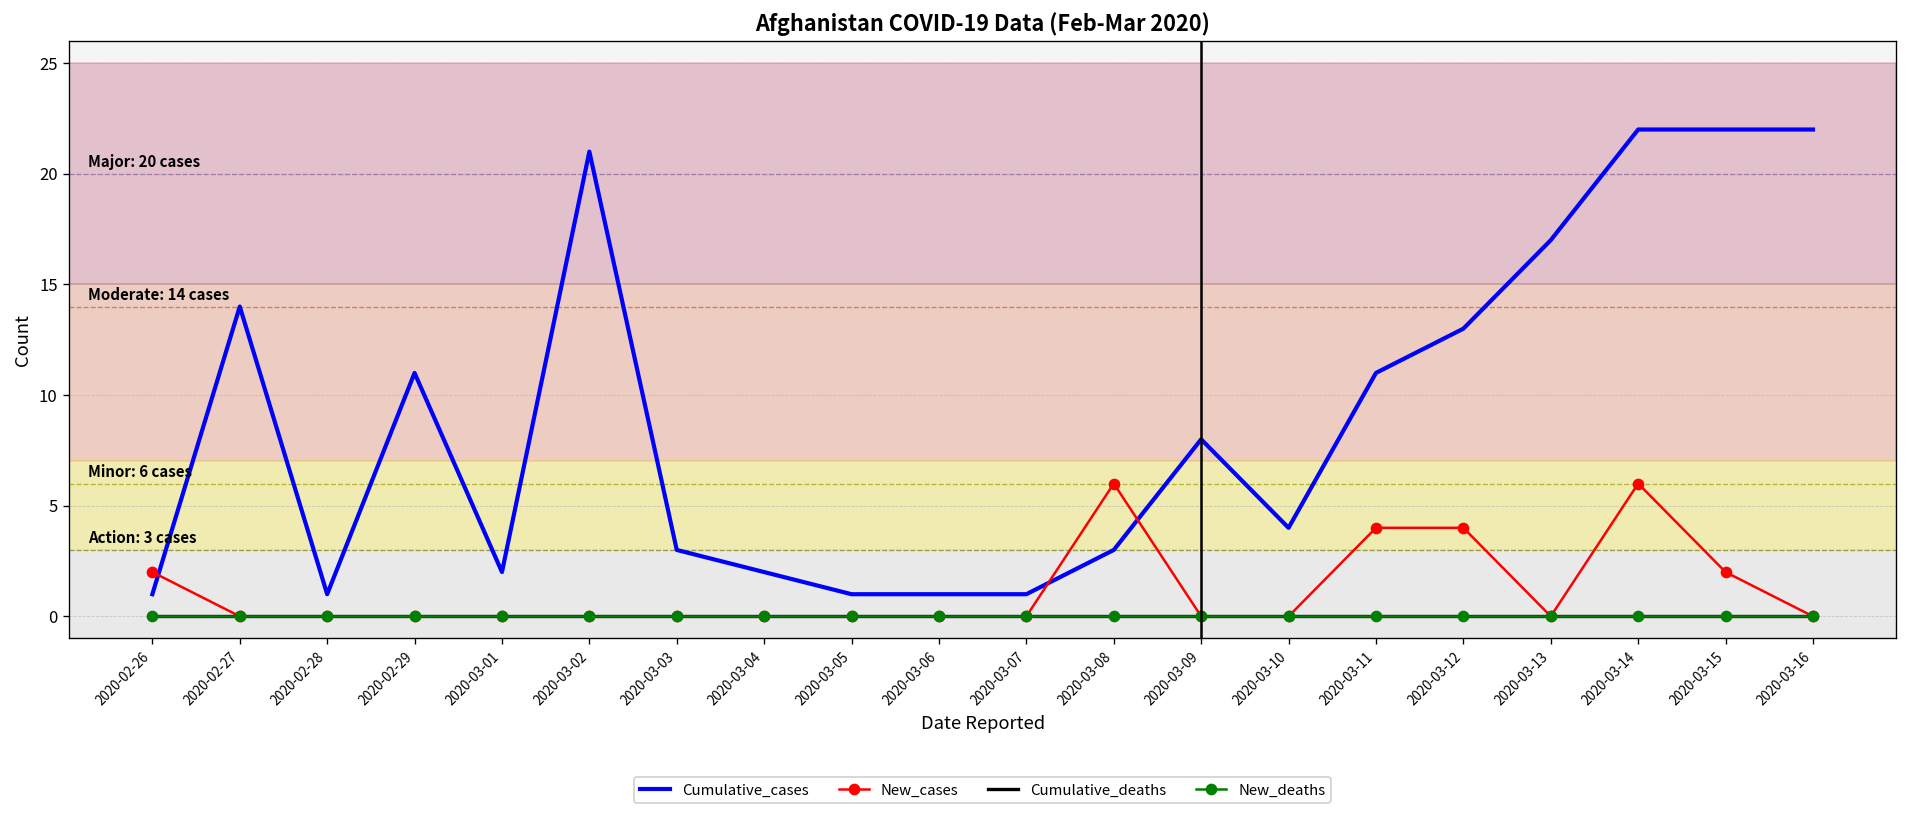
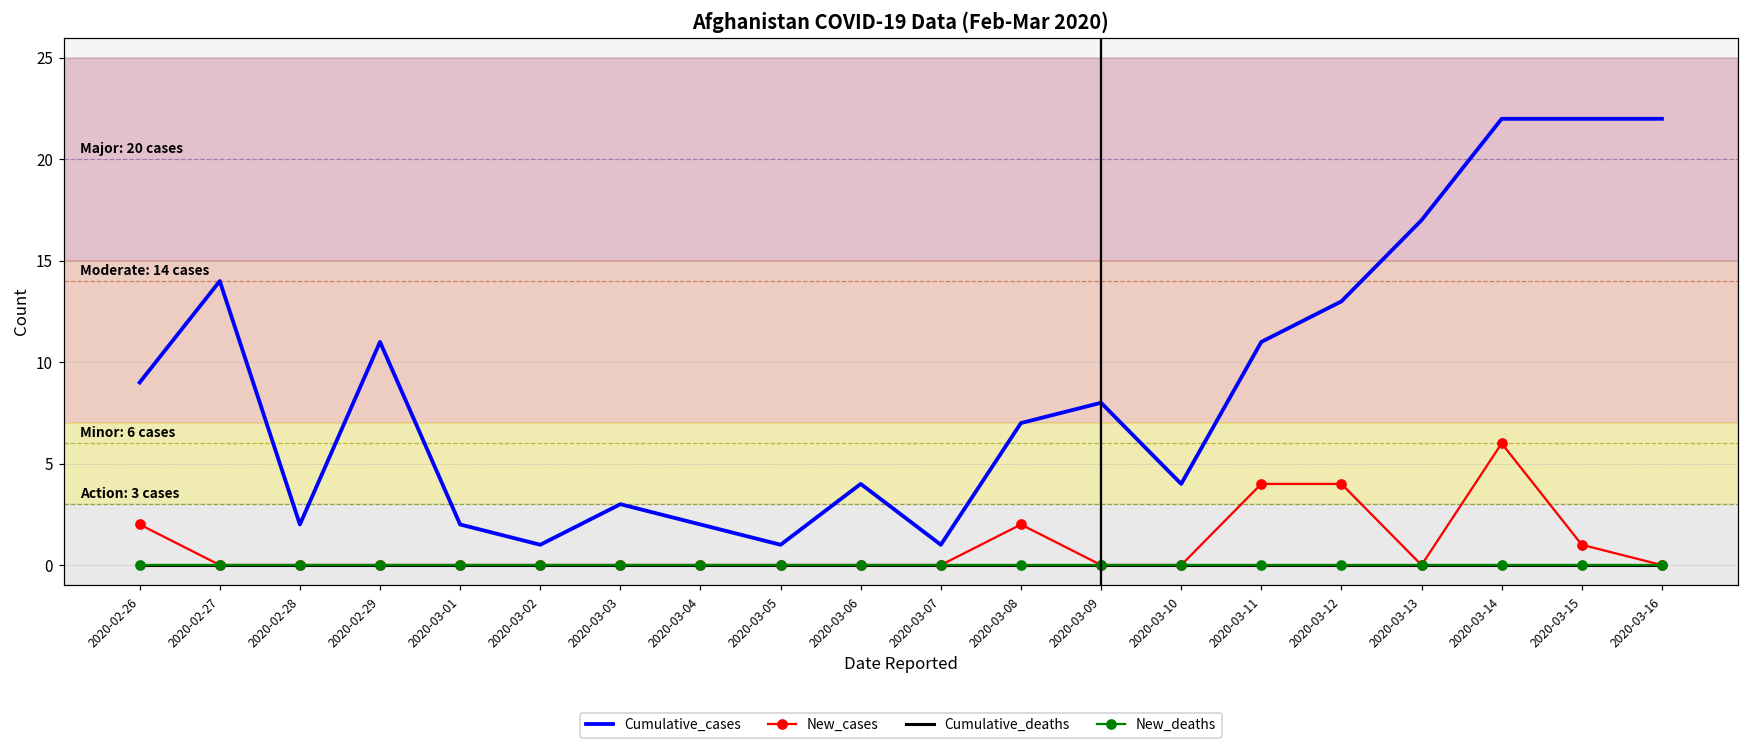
  {
    "Cumulative_cases": {
-     "2020-02-26": 1,
-     "2020-02-28": 1,
+     "2020-02-26": 9,
+     "2020-02-28": 2,
      "2020-02-29": 11,
      "2020-03-01": 2,
-     "2020-03-02": 21,
+     "2020-03-02": 1,
      "2020-03-03": 3,
      "2020-03-04": 2,
      "2020-03-05": 1,
-     "2020-03-06": 1,
+     "2020-03-06": 4,
      "2020-03-07": 1,
-     "2020-03-08": 3,
+     "2020-03-08": 7,
      "2020-03-09": 8,
      "2020-03-10": 4,
      "2020-03-11": 11,
      "2020-03-12": 13,
      "2020-03-13": 17,
      "2020-03-14": 22,
      "2020-03-15": 22,
      "2020-03-16": 22
    },
    "New_cases": {
-     "2020-03-08": 6,
+     "2020-03-08": 2,
      "2020-03-11": 4,
      "2020-03-12": 4,
      "2020-03-14": 6,
-     "2020-03-15": 2
+     "2020-03-15": 1
    },
    "New_deaths": {
      "2020-02-26": 0,
      "2020-03-08": 0,
      "2020-03-11": 0,
      "2020-03-12": 0,
      "2020-03-14": 0,
      "2020-03-15": 0
    }
  }
